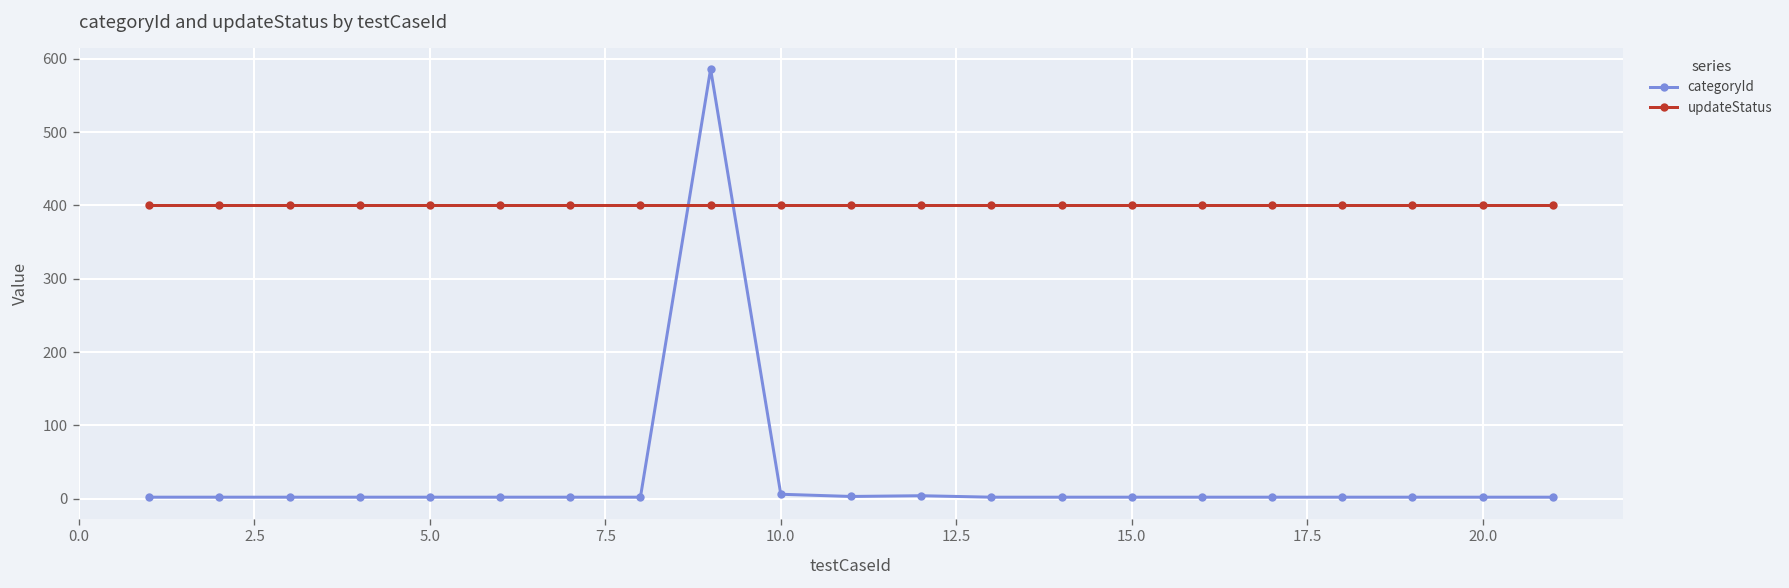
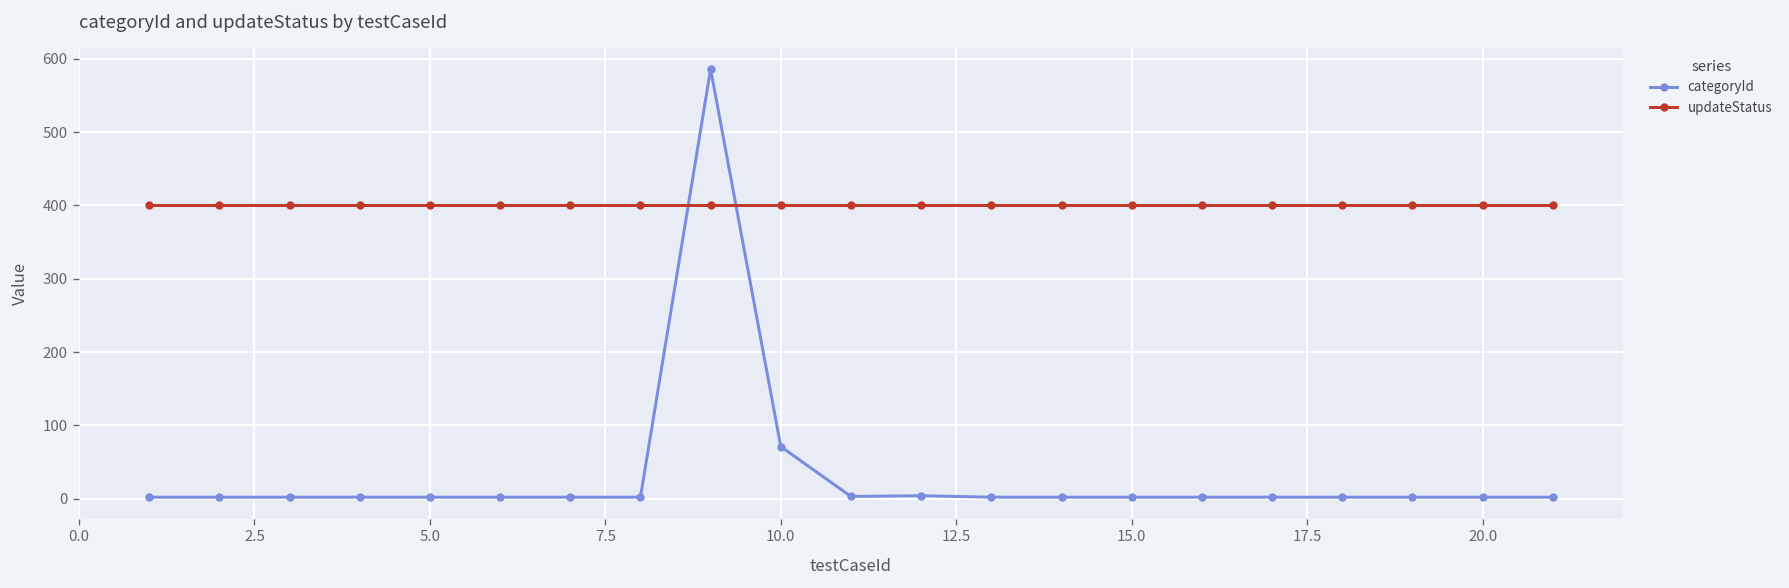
  {
    "categoryId": {
      "5.0": 0,
-     "10.0": 10,
+     "10.0": 70,
      "15.0": 0,
      "20.0": 0
    },
    "updateStatus": {
      "5.0": 400,
      "10.0": 400,
      "15.0": 400,
      "20.0": 400
    }
  }
